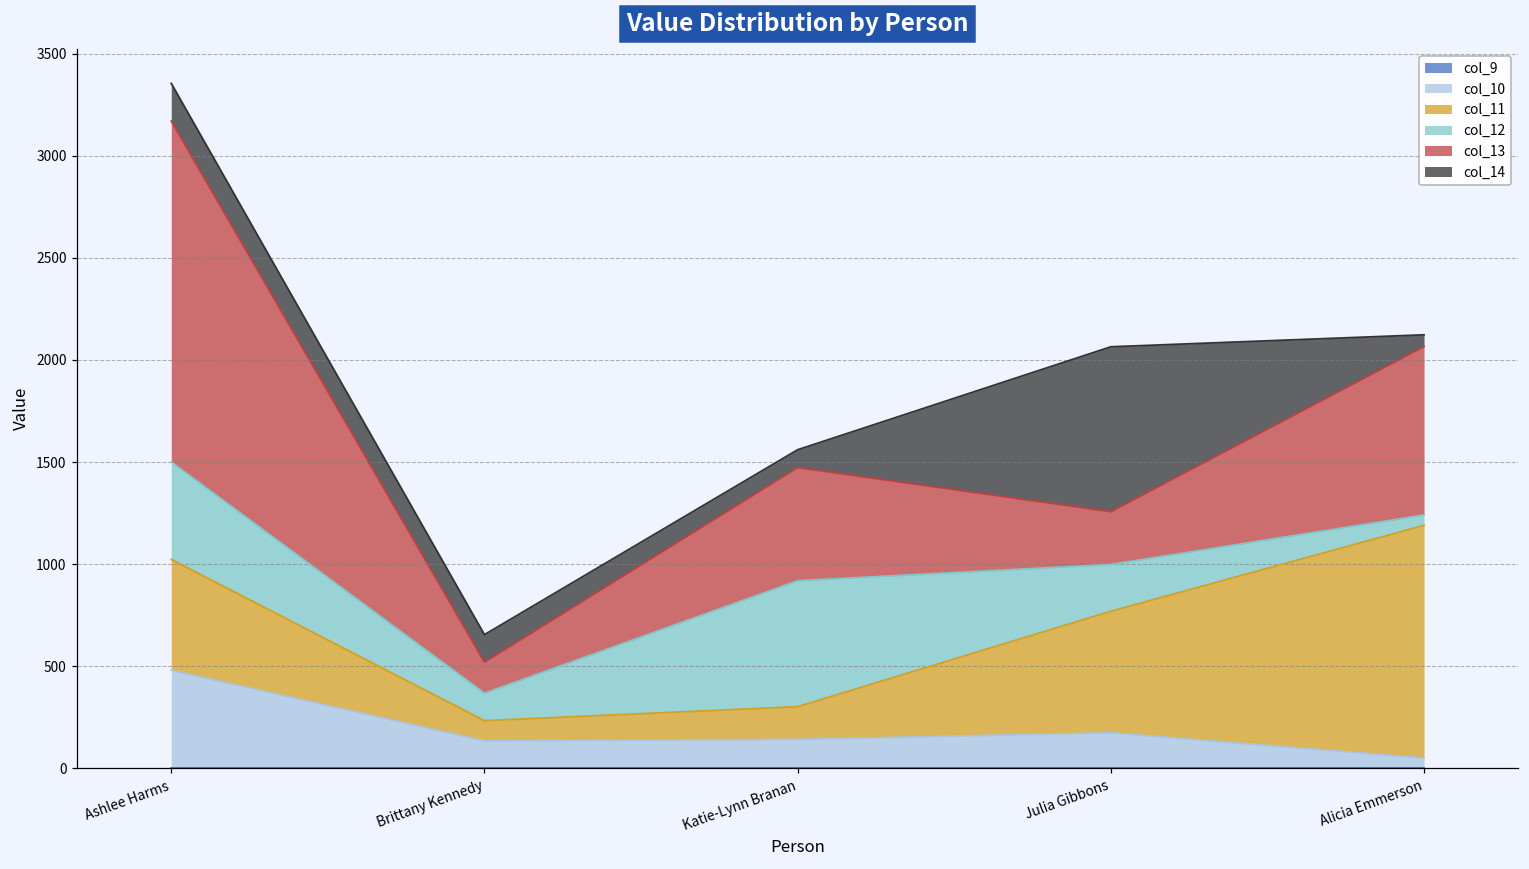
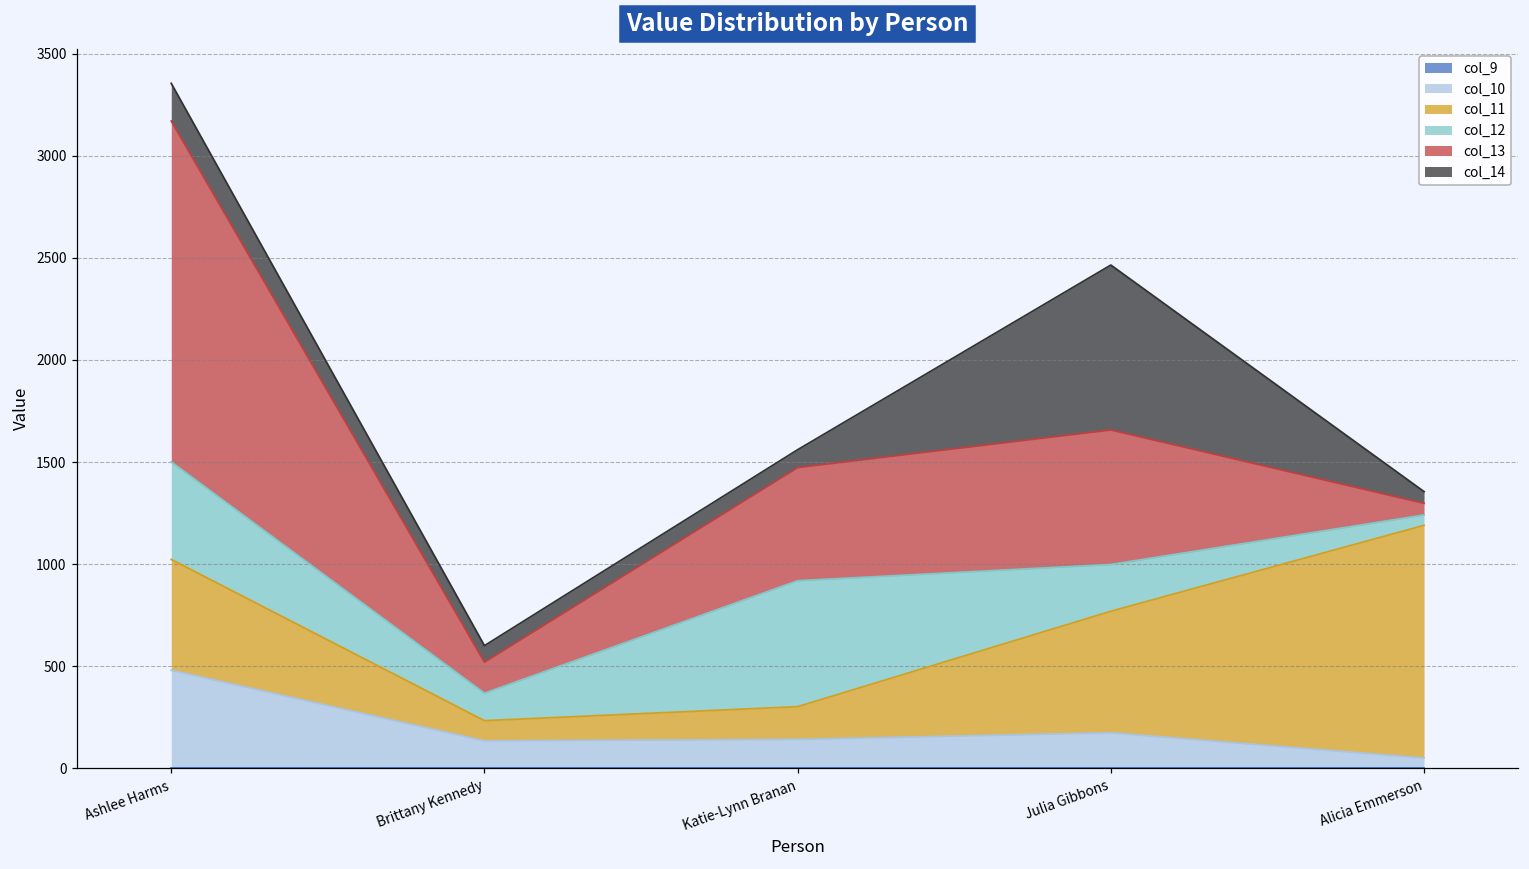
  {
    "col_9": {
      "Ashlee Harms": 0,
      "Brittany Kennedy": 0,
      "Katie-Lynn Branan": 0,
      "Julia Gibbons": 0,
      "Alicia Emmerson": 0
    },
    "col_11": {
      "Ashlee Harms": 540,
      "Brittany Kennedy": 100,
      "Katie-Lynn Branan": 160,
      "Julia Gibbons": 600,
      "Alicia Emmerson": 1140
    },
    "col_13": {
      "Ashlee Harms": 1670,
      "Brittany Kennedy": 150,
      "Katie-Lynn Branan": 550,
-     "Julia Gibbons": 260,
-     "Alicia Emmerson": 830
+     "Julia Gibbons": 660,
+     "Alicia Emmerson": 60
    },
    "col_14": {
      "Ashlee Harms": 180,
-     "Brittany Kennedy": 130,
+     "Brittany Kennedy": 80,
      "Katie-Lynn Branan": 90,
      "Julia Gibbons": 810,
      "Alicia Emmerson": 60
    }
  }
